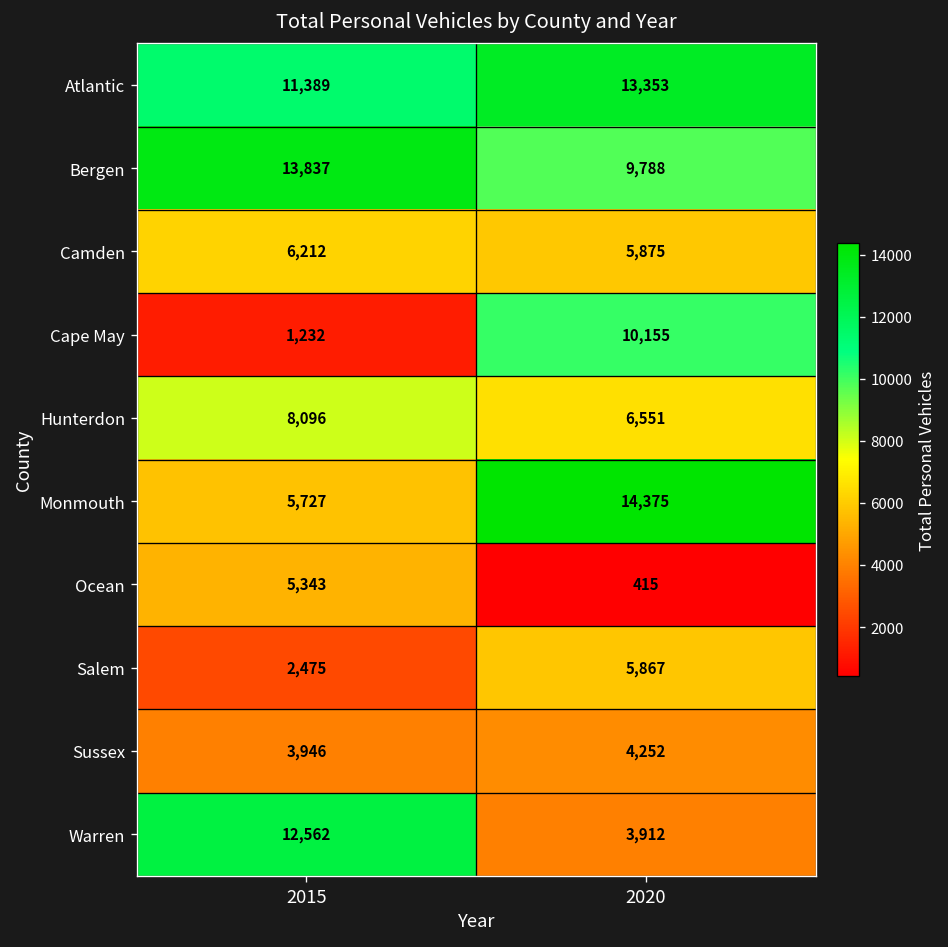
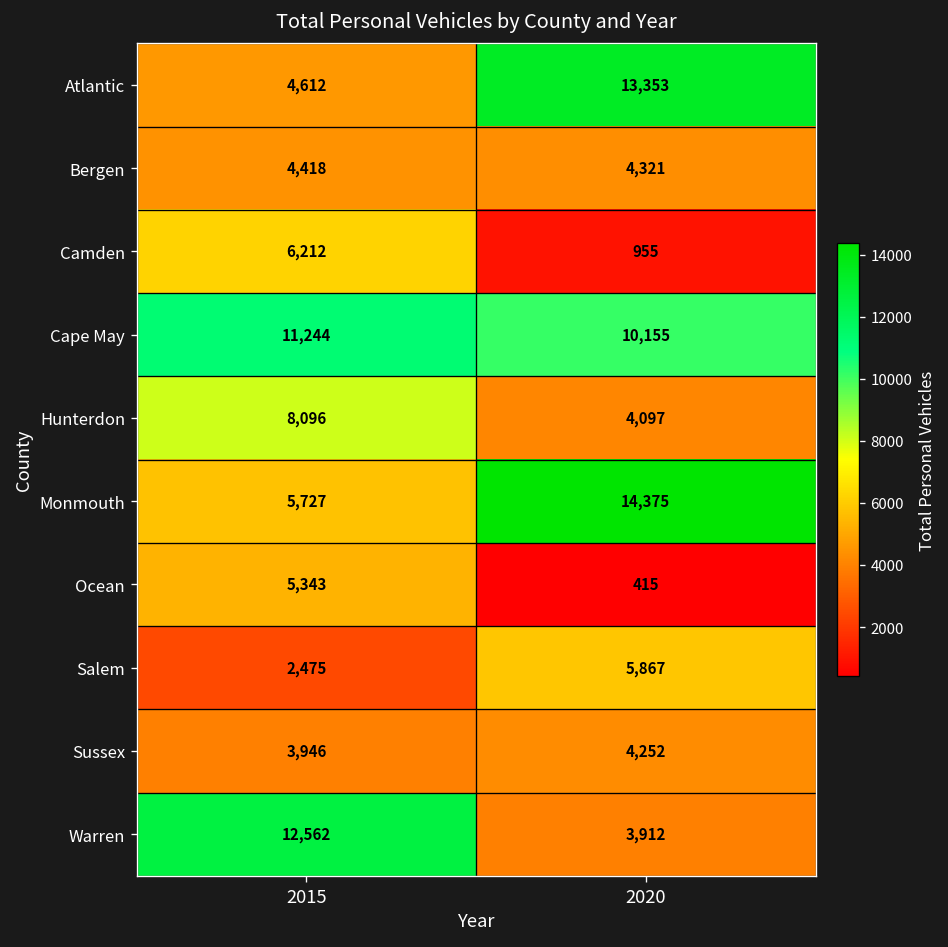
  {
    "Atlantic": {
-     "2015": "11,389",
+     "2015": "4,612",
      "2020": "13,353"
    },
    "Bergen": {
-     "2015": "13,837",
-     "2020": "9,788"
+     "2015": "4,418",
+     "2020": "4,321"
    },
    "Camden": {
      "2015": "6,212",
-     "2020": "5,875"
+     "2020": "955"
    },
    "Cape May": {
-     "2015": "1,232",
+     "2015": "11,244",
      "2020": "10,155"
    },
    "Hunterdon": {
      "2015": "8,096",
-     "2020": "6,551"
+     "2020": "4,097"
    },
    "Monmouth": {
      "2015": "5,727",
      "2020": "14,375"
    },
    "Ocean": {
      "2015": "5,343",
      "2020": "415"
    },
    "Salem": {
      "2015": "2,475",
      "2020": "5,867"
    },
    "Sussex": {
      "2015": "3,946",
      "2020": "4,252"
    },
    "Warren": {
      "2015": "12,562",
      "2020": "3,912"
    }
  }
